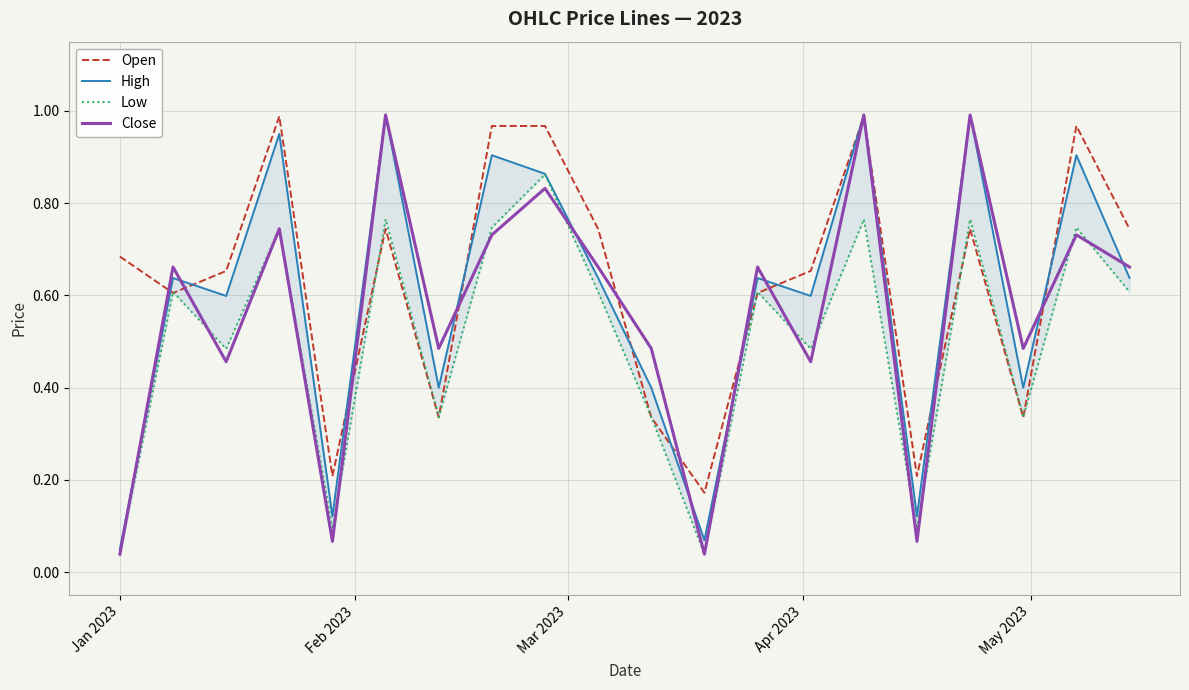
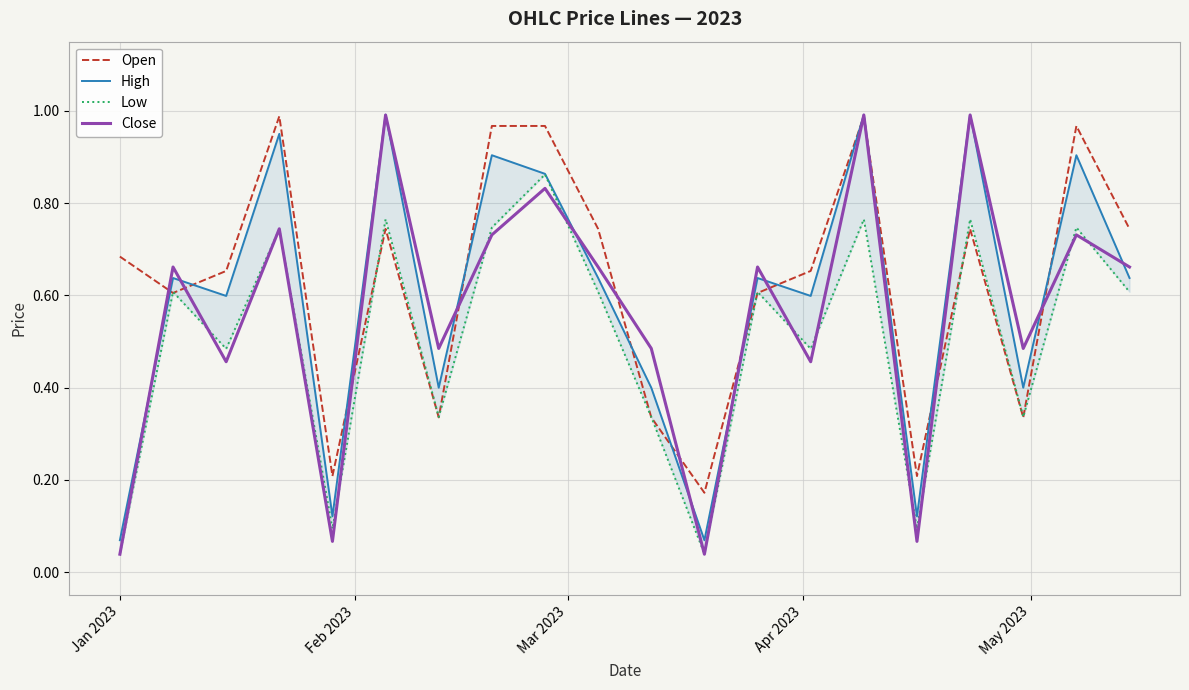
  {
    "Open": {
      "Jan 2023": 0.68
    },
    "High": {
-     "Jan 2023": 0.05
+     "Jan 2023": 0.07
    }
  }
